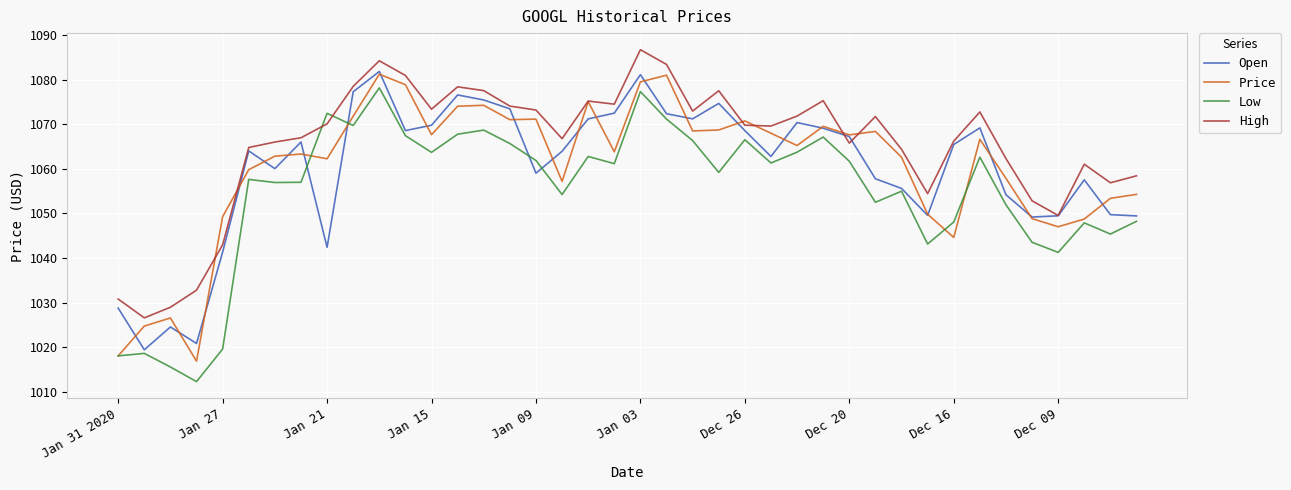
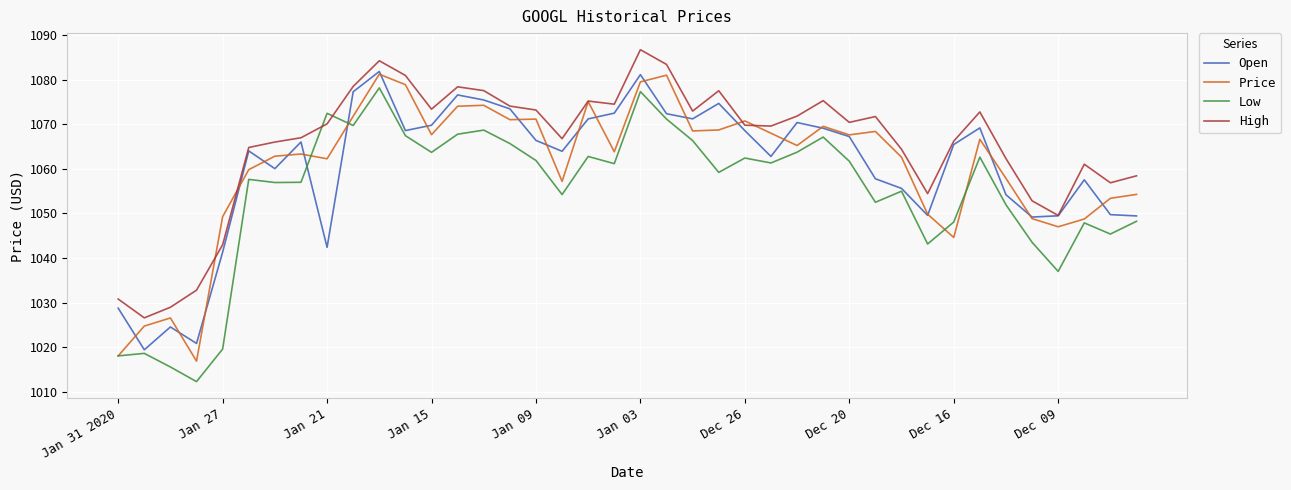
  {
    "Open": {
      "Jan 31 2020": 1029,
      "Jan 27": 1041,
      "Jan 21": 1042,
      "Jan 15": 1070,
-     "Jan 09": 1059,
+     "Jan 09": 1066,
      "Jan 03": 1081,
      "Dec 26": 1069,
      "Dec 16": 1065
    },
    "Price": {
      "Jan 27": 1049,
      "Jan 21": 1062,
      "Jan 15": 1068,
      "Jan 09": 1071,
      "Jan 03": 1080,
      "Dec 26": 1071,
      "Dec 16": 1045,
      "Dec 09": 1047
    },
    "Low": {
      "Jan 27": 1020,
      "Jan 21": 1072,
      "Jan 15": 1064,
      "Jan 09": 1062,
      "Jan 03": 1077,
-     "Dec 26": 1067,
+     "Dec 26": 1062,
      "Dec 20": 1062,
      "Dec 16": 1048,
-     "Dec 09": 1041
+     "Dec 09": 1037
    },
    "High": {
      "Jan 31 2020": 1031,
      "Jan 27": 1043,
      "Jan 21": 1070,
      "Jan 15": 1073,
      "Jan 09": 1073,
      "Jan 03": 1087,
      "Dec 26": 1070,
-     "Dec 20": 1066,
+     "Dec 20": 1070,
      "Dec 16": 1066
    }
  }
